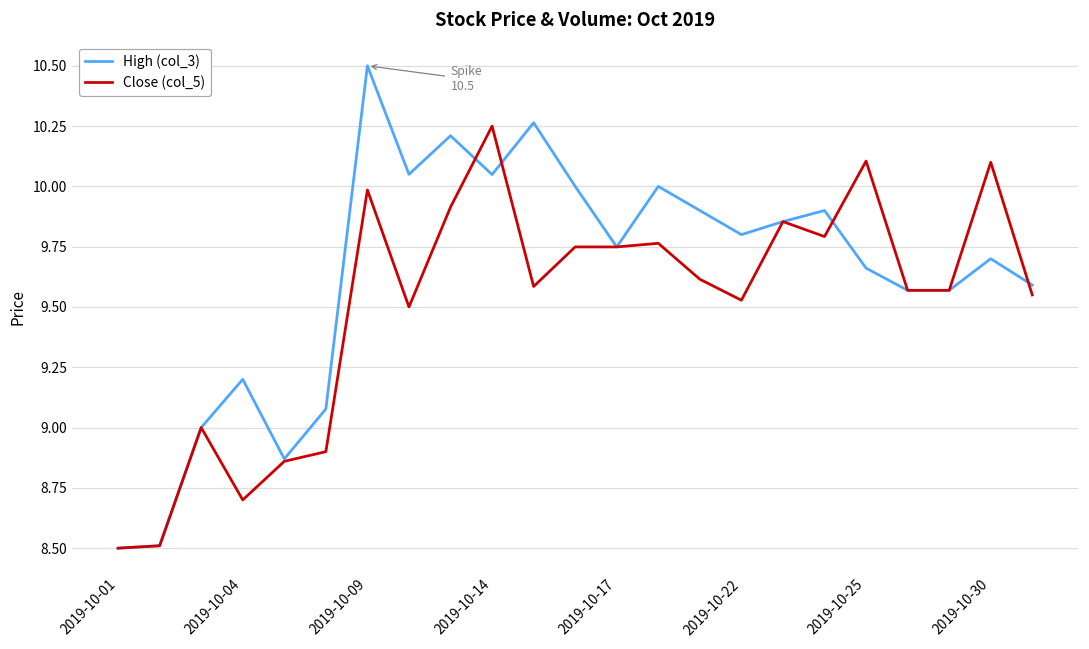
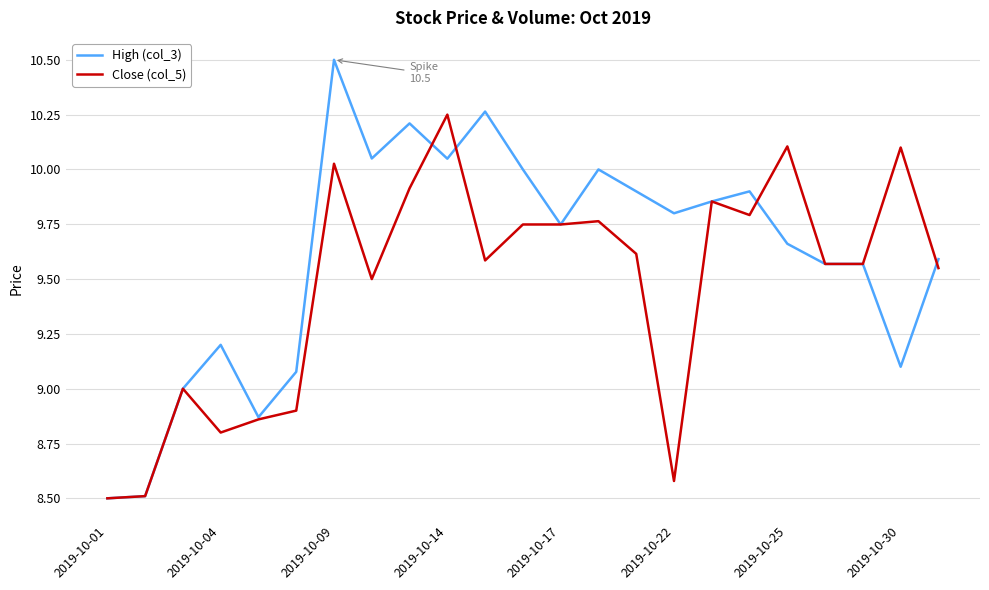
  {
    "High (col_3)": {
      "2019-10-04": 9.2,
      "2019-10-14": 10.05,
      "2019-10-22": 9.8,
      "2019-10-25": 9.66,
-     "2019-10-30": 9.7
+     "2019-10-30": 9.1
    },
    "Close (col_5)": {
-     "2019-10-04": 8.7,
-     "2019-10-09": 9.99,
+     "2019-10-04": 8.8,
+     "2019-10-09": 10.03,
      "2019-10-14": 10.25,
-     "2019-10-22": 9.53,
+     "2019-10-22": 8.58,
      "2019-10-25": 10.11,
      "2019-10-30": 10.10
    }
  }
